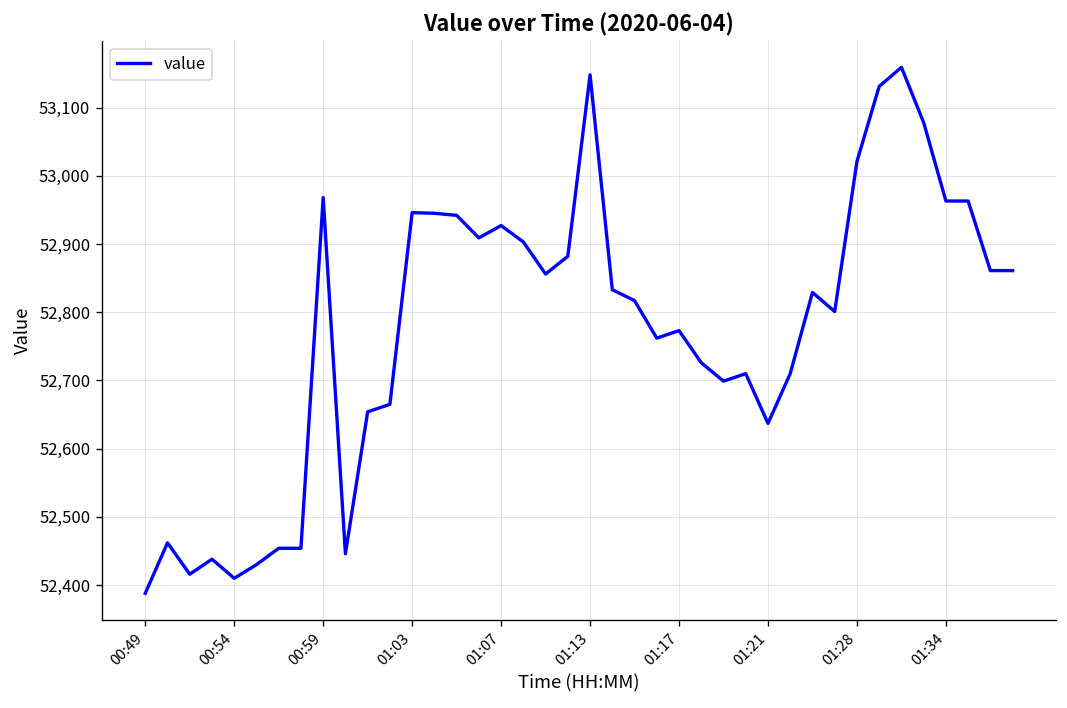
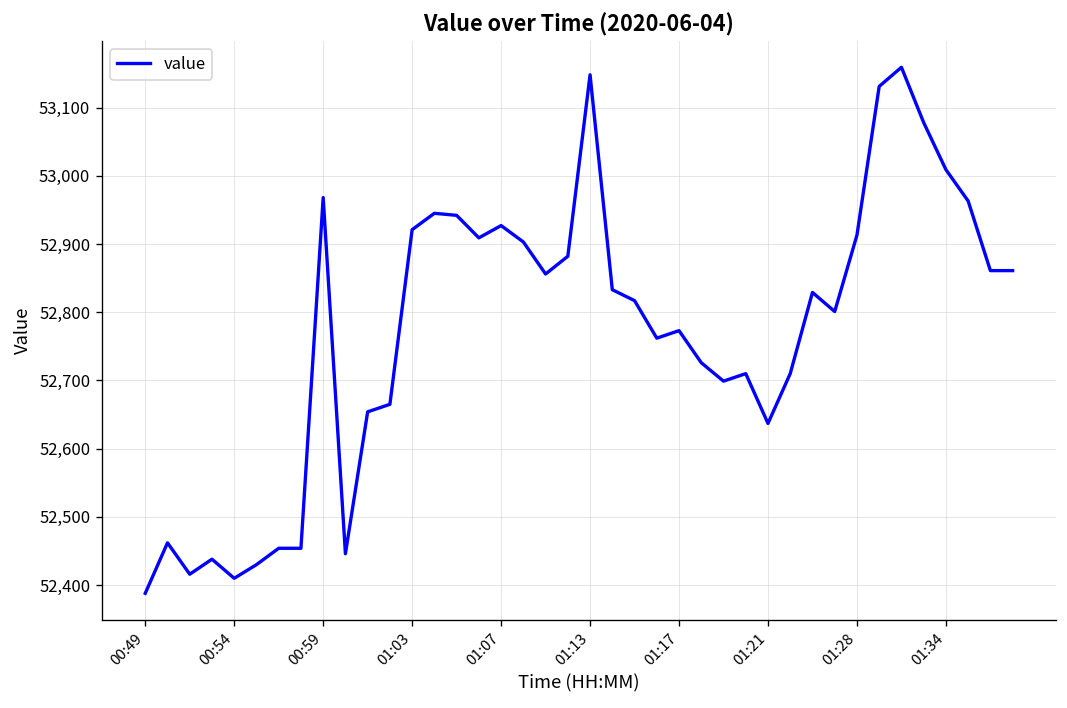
  {
    "00:49": "52,390",
    "00:54": "52,410",
    "00:59": "52,970",
-   "01:03": "52,950",
+   "01:03": "52,920",
    "01:07": "52,930",
    "01:13": "53,150",
    "01:17": "52,770",
    "01:21": "52,640",
-   "01:28": "53,020",
-   "01:34": "52,960"
+   "01:28": "52,910",
+   "01:34": "53,010"
  }
